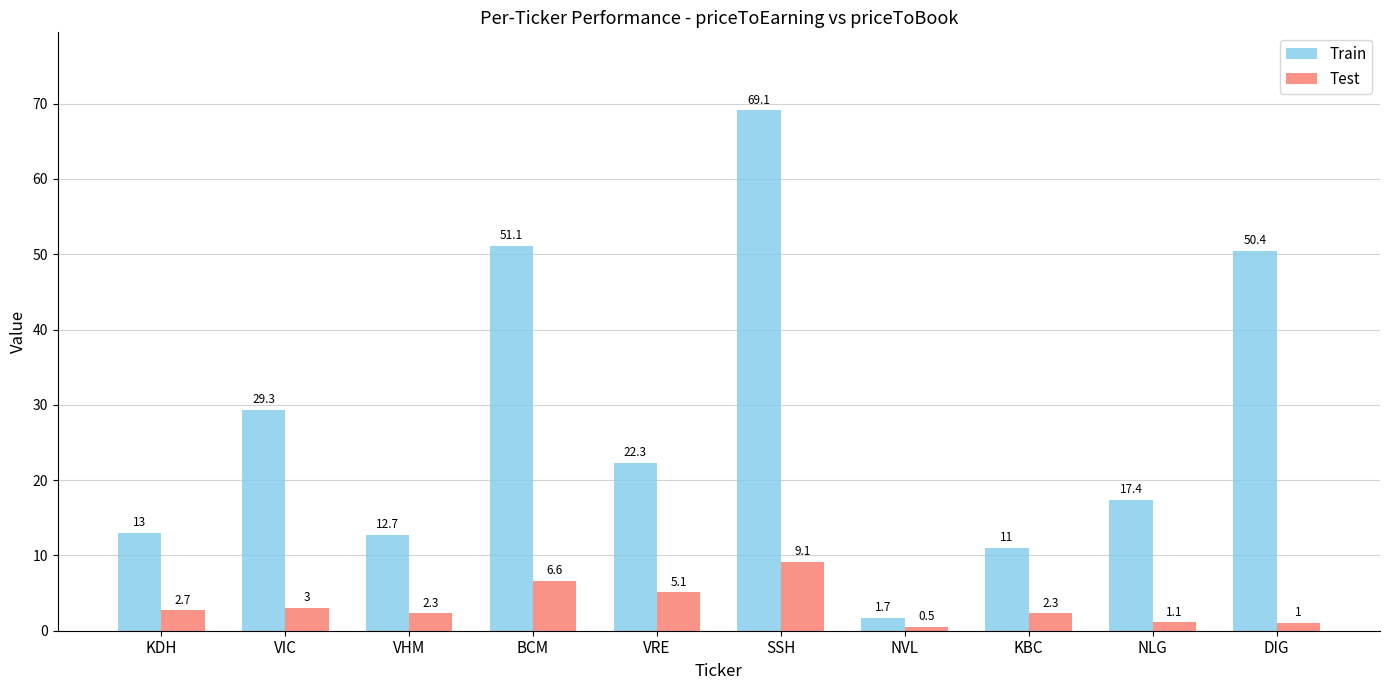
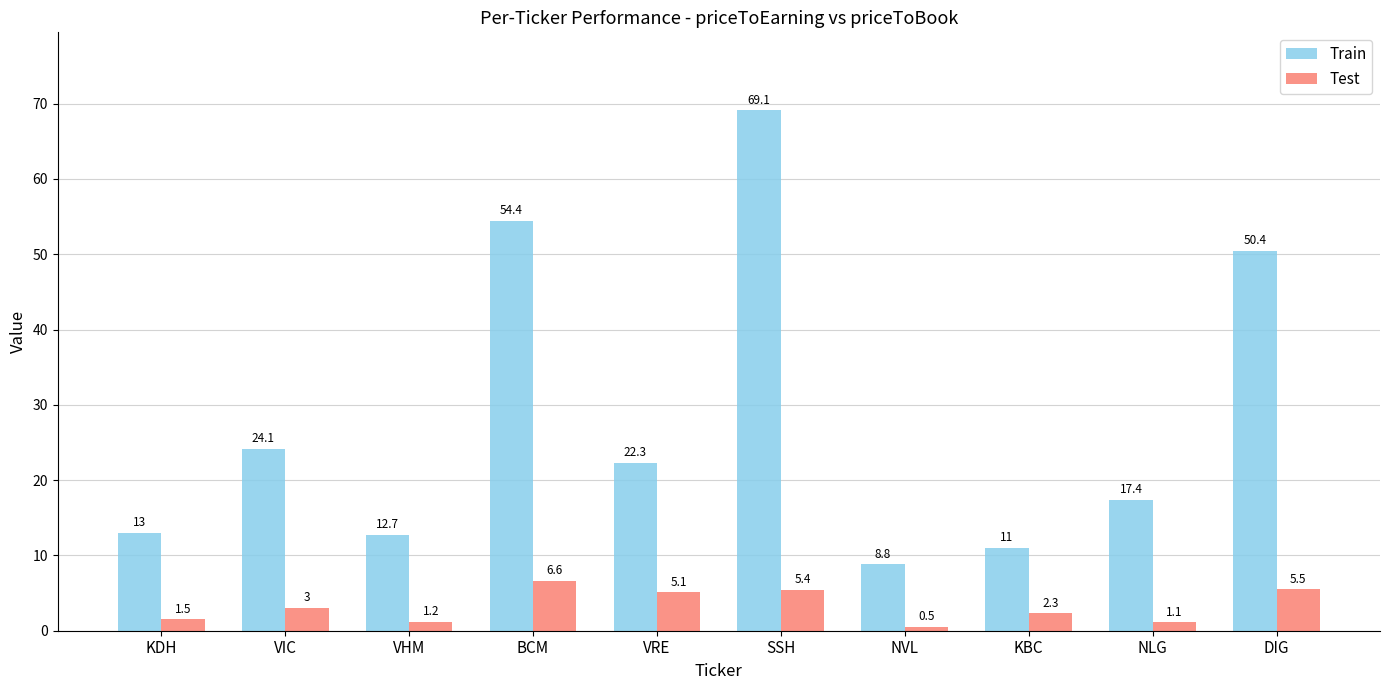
  {
    "Train": {
      "KDH": 13,
-     "VIC": 29.3,
+     "VIC": 24.1,
      "VHM": 12.7,
-     "BCM": 51.1,
+     "BCM": 54.4,
      "VRE": 22.3,
      "SSH": 69.1,
-     "NVL": 1.7,
+     "NVL": 8.8,
      "KBC": 11,
      "NLG": 17.4,
      "DIG": 50.4
    },
    "Test": {
-     "KDH": 2.7,
+     "KDH": 1.5,
      "VIC": 3,
-     "VHM": 2.3,
+     "VHM": 1.2,
      "BCM": 6.6,
      "VRE": 5.1,
-     "SSH": 9.1,
+     "SSH": 5.4,
      "NVL": 0.5,
      "KBC": 2.3,
      "NLG": 1.1,
-     "DIG": 1
+     "DIG": 5.5
    }
  }
